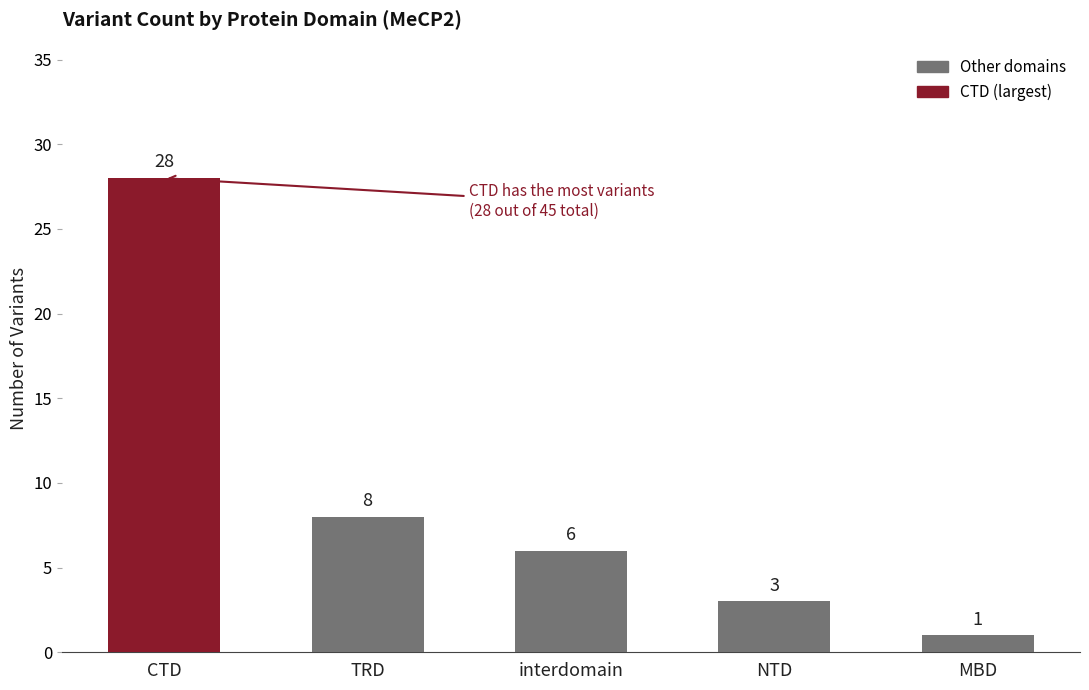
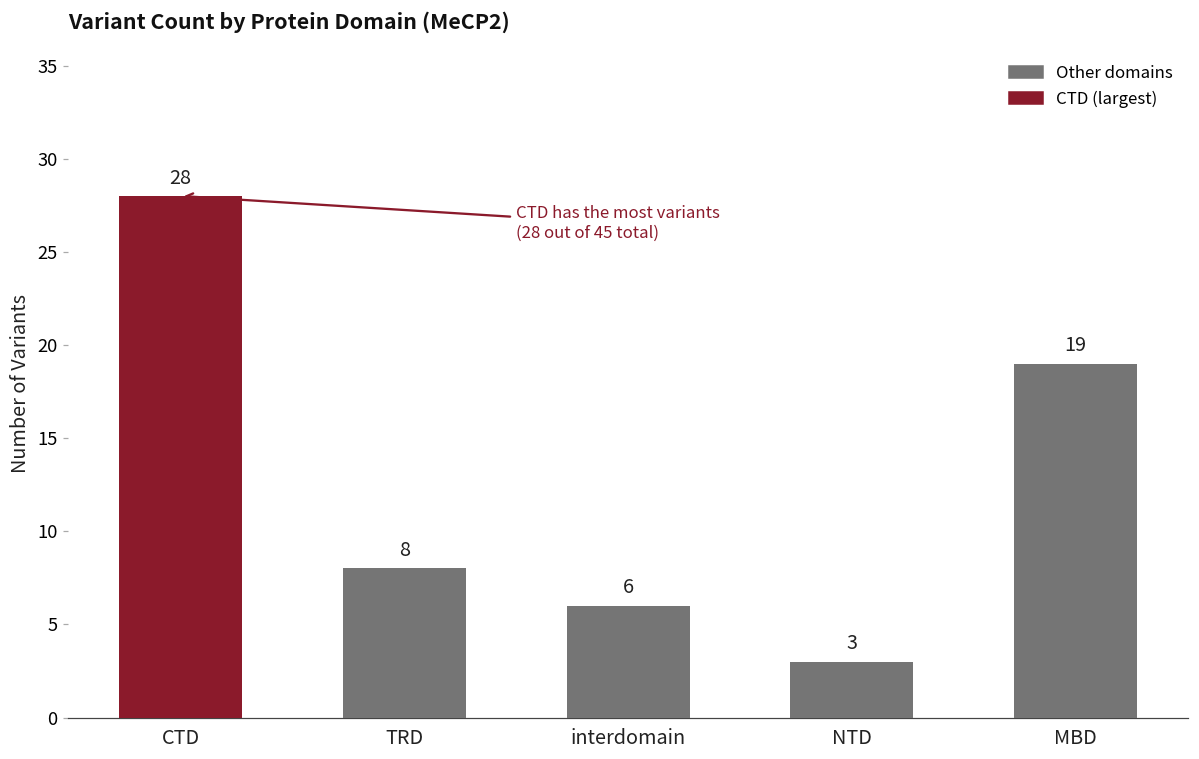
  {
    "CTD": 28,
    "TRD": 8,
    "interdomain": 6,
    "NTD": 3,
-   "MBD": 1
+   "MBD": 19
  }
